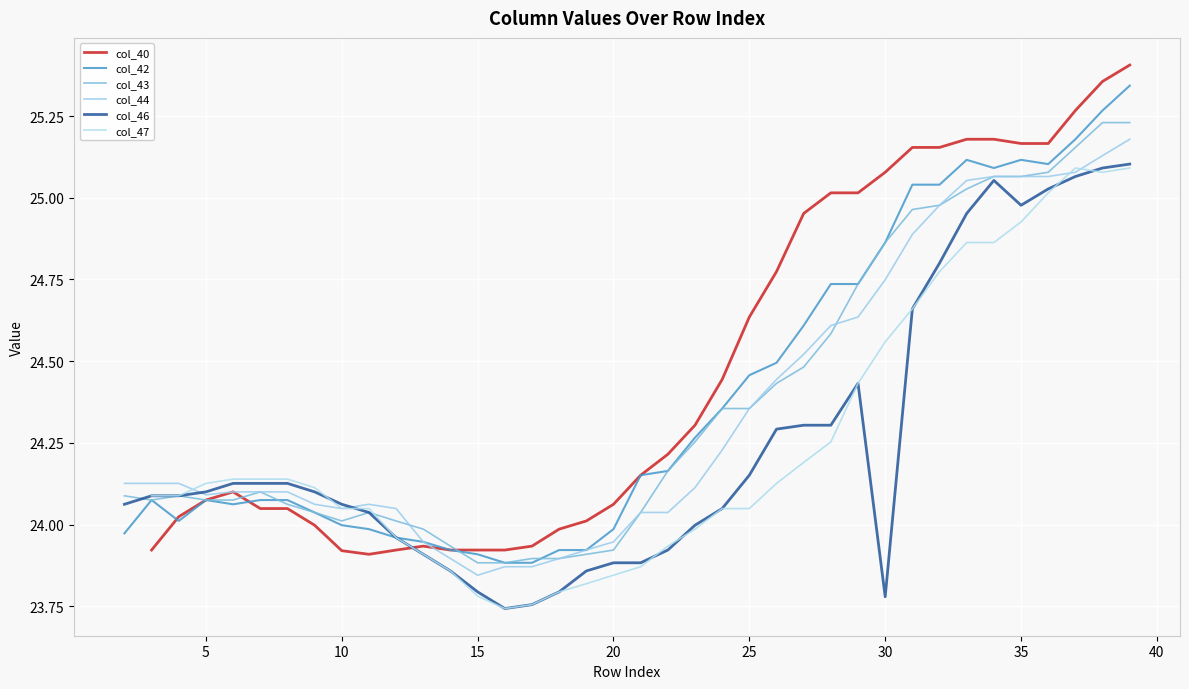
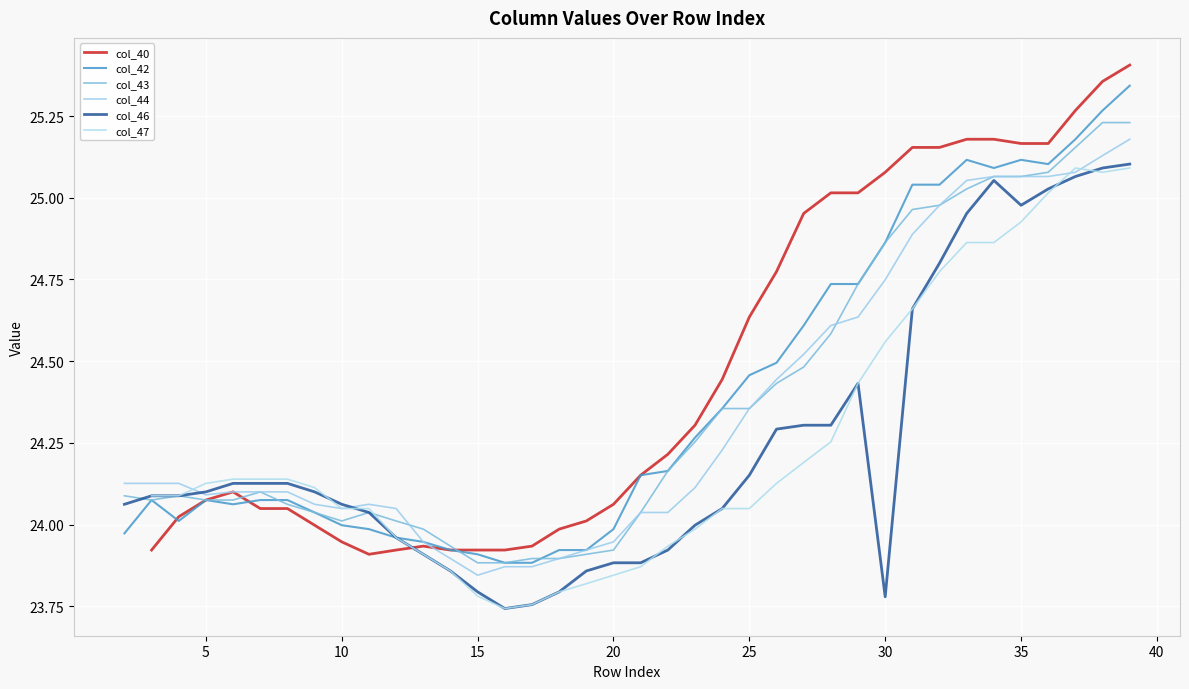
  {
    "col_40": {
-     "10": 23.92,
+     "10": 23.95,
      "15": 23.92,
      "20": 24.06,
      "25": 24.64,
      "30": 25.08,
      "35": 25.17
    },
    "col_42": {
      "10": 24.00,
      "15": 23.91,
      "20": 23.99,
      "25": 24.46,
      "35": 25.12
    },
    "col_46": {
      "5": 24.10,
      "10": 24.06,
      "15": 23.79,
      "20": 23.88,
      "25": 24.15,
      "30": 23.78,
      "35": 24.98
    }
  }
